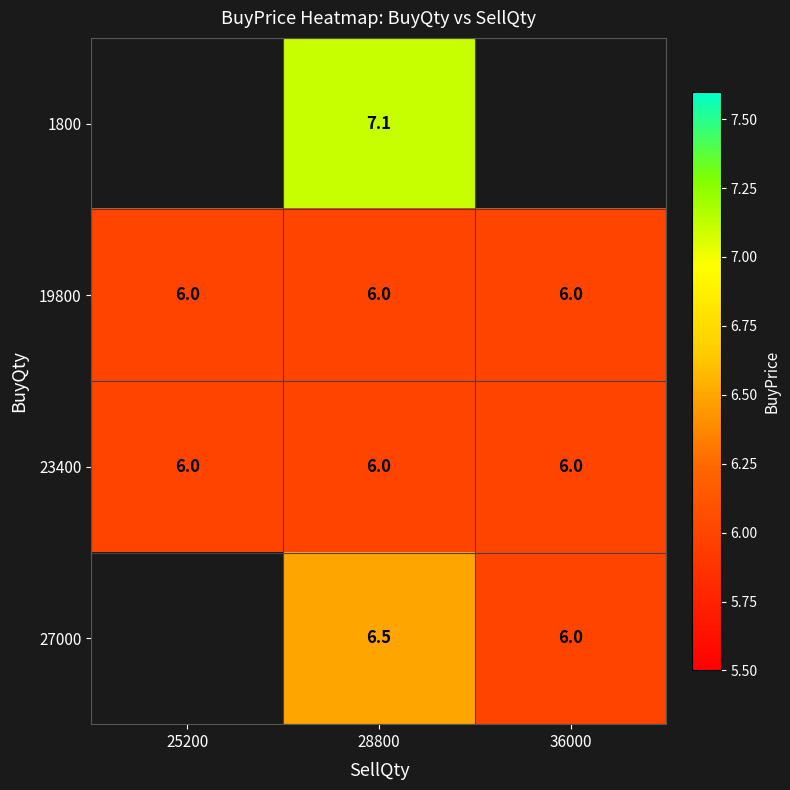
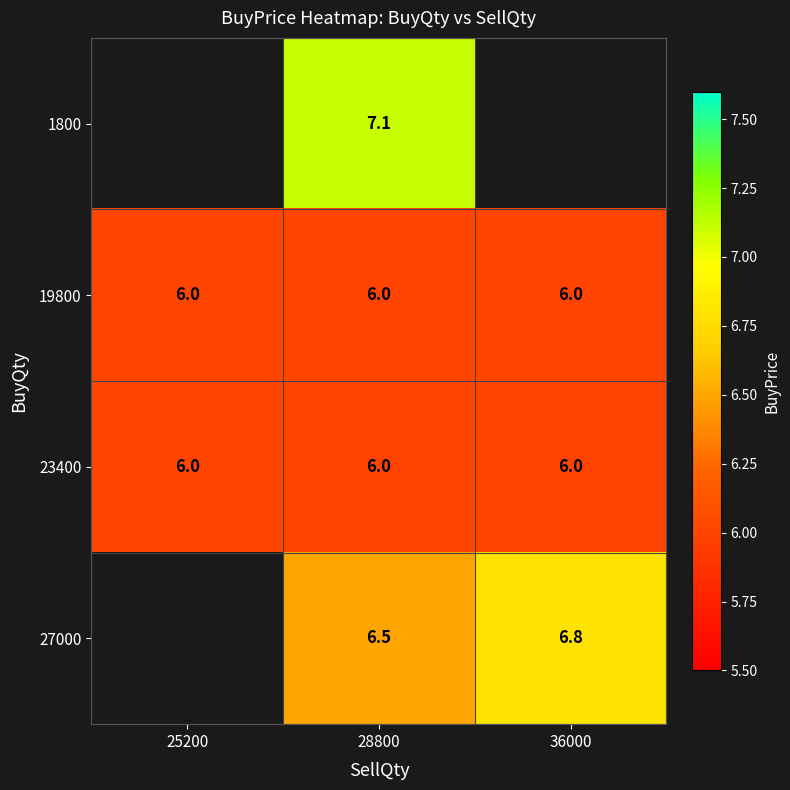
  {
    "1800": {
      "28800": 7.1
    },
    "19800": {
      "25200": 6.0,
      "28800": 6.0,
      "36000": 6.0
    },
    "23400": {
      "25200": 6.0,
      "28800": 6.0,
      "36000": 6.0
    },
    "27000": {
      "28800": 6.5,
-     "36000": 6.0
+     "36000": 6.8
    }
  }
